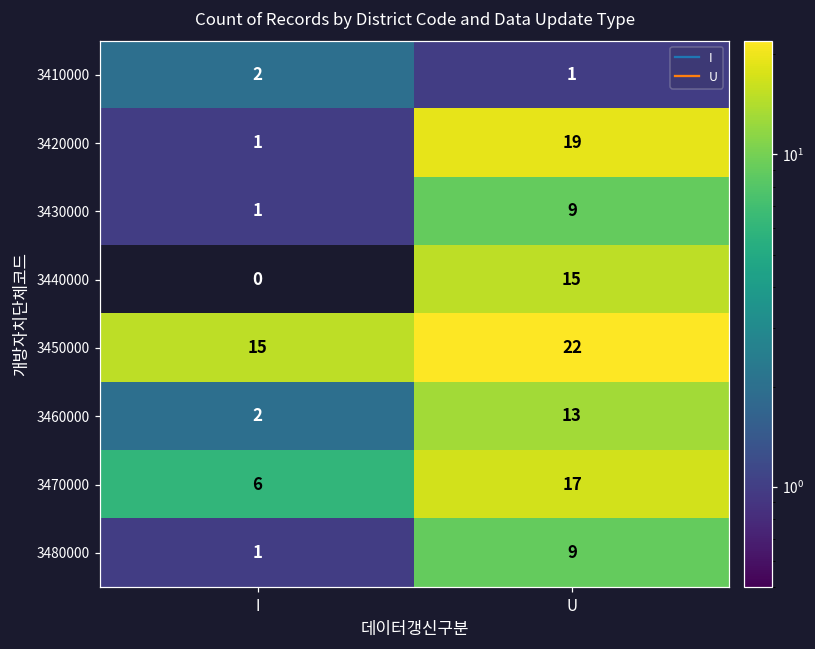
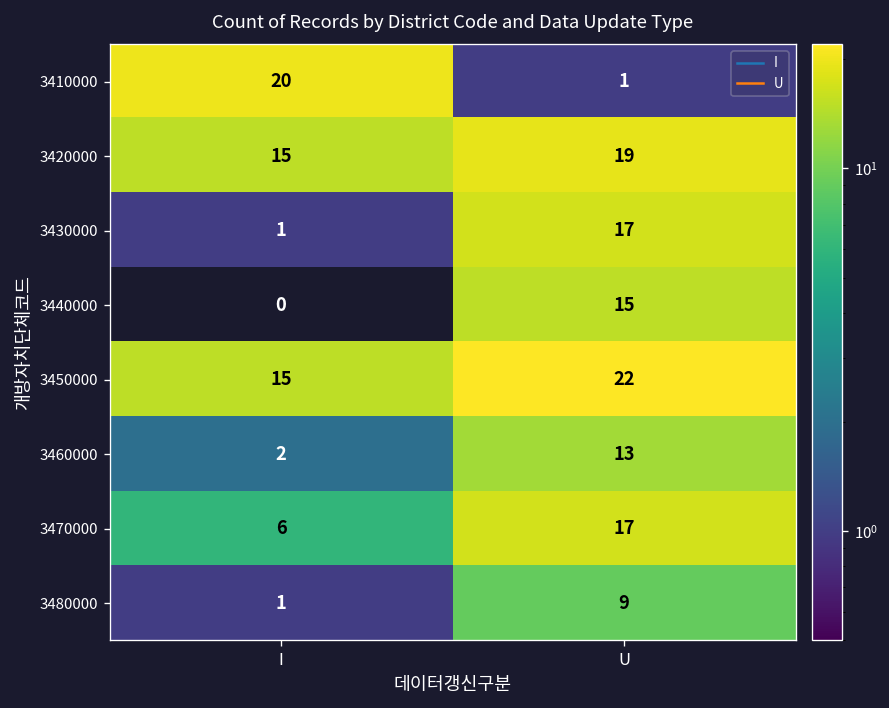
  {
    "3410000": {
-     "I": 2,
+     "I": 20,
      "U": 1
    },
    "3420000": {
-     "I": 1,
+     "I": 15,
      "U": 19
    },
    "3430000": {
      "I": 1,
-     "U": 9
+     "U": 17
    },
    "3440000": {
      "I": 0,
      "U": 15
    },
    "3450000": {
      "I": 15,
      "U": 22
    },
    "3460000": {
      "I": 2,
      "U": 13
    },
    "3470000": {
      "I": 6,
      "U": 17
    },
    "3480000": {
      "I": 1,
      "U": 9
    }
  }
